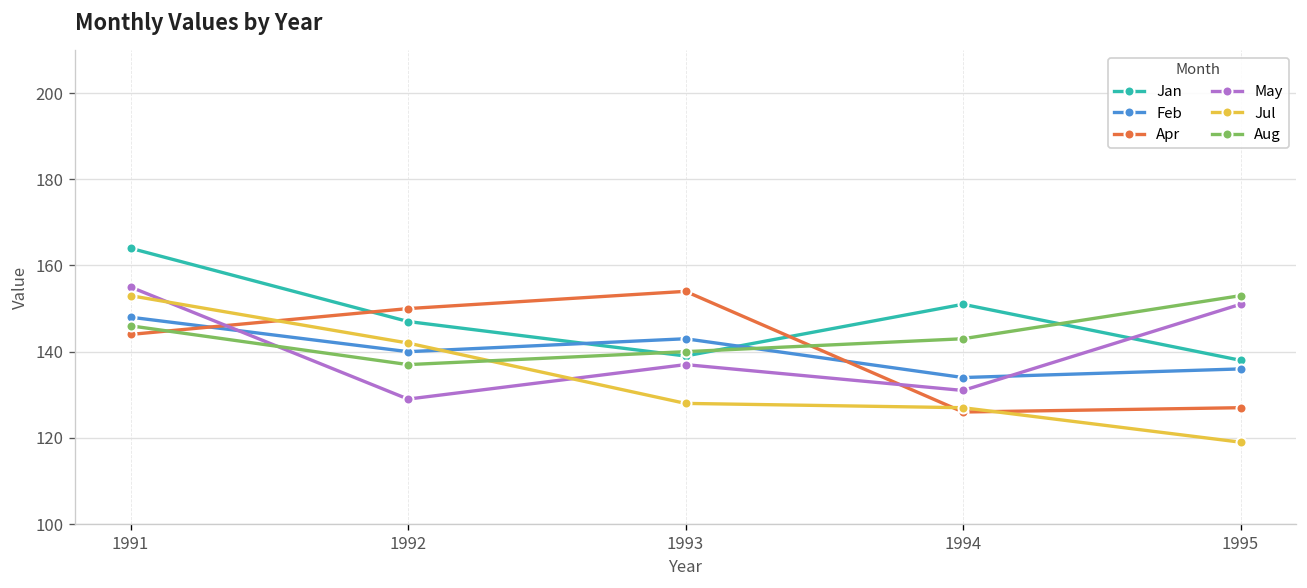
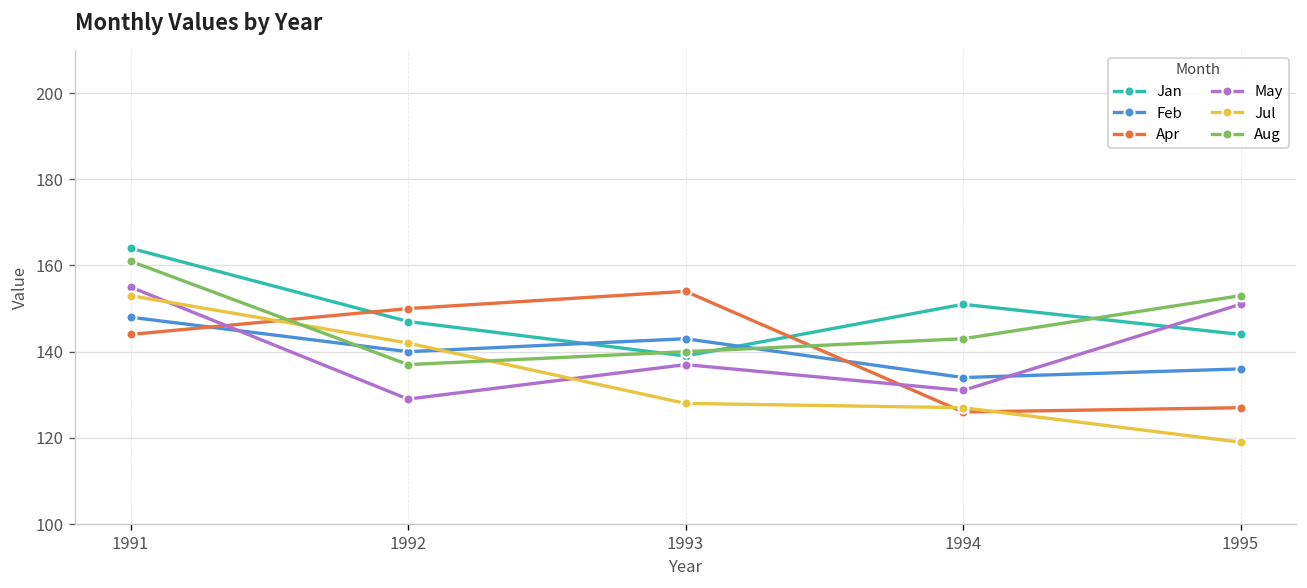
  {
    "Jan": {
      "1991": 164,
      "1992": 147,
      "1993": 139,
      "1994": 151,
-     "1995": 138
+     "1995": 144
    },
    "Feb": {
      "1991": 148,
      "1992": 140,
      "1993": 143,
      "1994": 134,
      "1995": 136
    },
    "Apr": {
      "1991": 144,
      "1992": 150,
      "1993": 154,
      "1994": 126,
      "1995": 127
    },
    "May": {
      "1991": 155,
      "1992": 129,
      "1993": 137,
      "1994": 131,
      "1995": 151
    },
    "Jul": {
      "1991": 153,
      "1992": 142,
      "1993": 128,
      "1994": 127,
      "1995": 119
    },
    "Aug": {
-     "1991": 146,
+     "1991": 161,
      "1992": 137,
      "1993": 140,
      "1994": 143,
      "1995": 153
    }
  }
